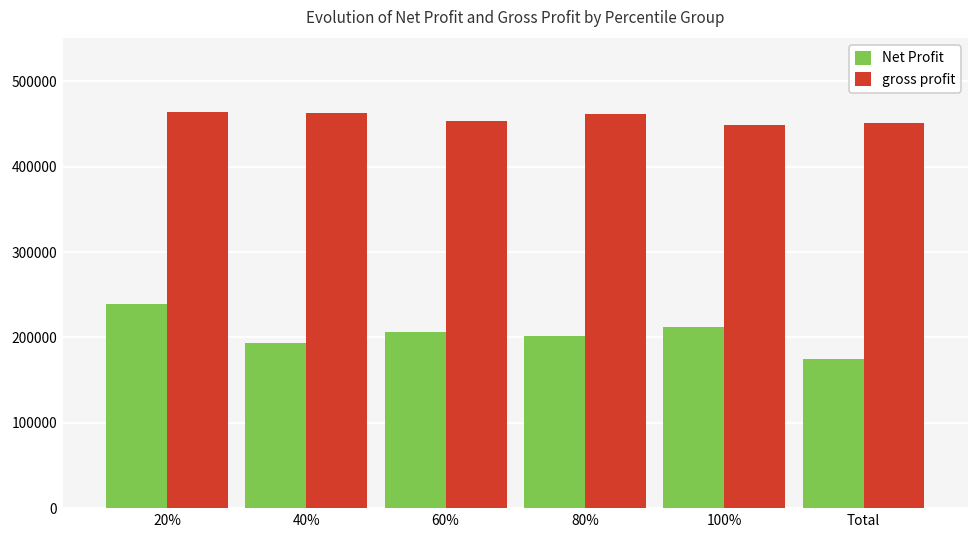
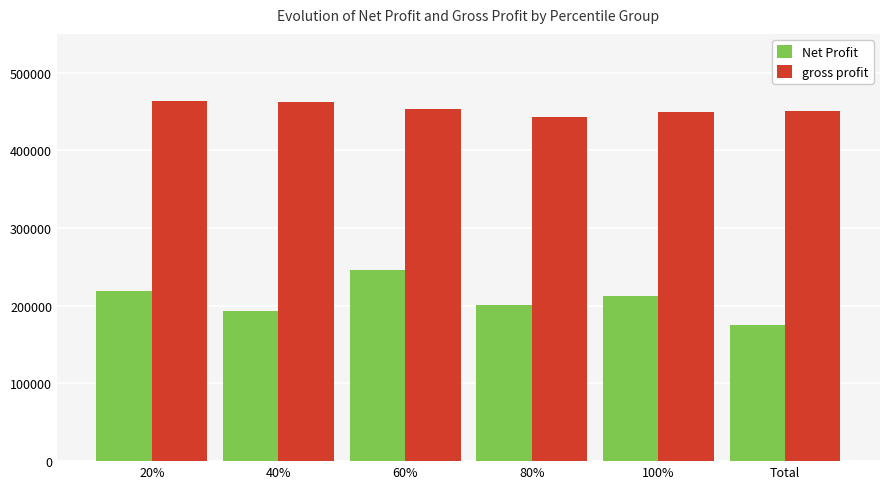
  {
    "Net Profit": {
-     "20%": 240000,
+     "20%": 220000,
      "40%": 190000,
-     "60%": 210000,
+     "60%": 250000,
      "80%": 200000,
      "100%": 210000,
      "Total": 180000
    },
    "gross profit": {
      "20%": 460000,
      "40%": 460000,
      "60%": 450000,
-     "80%": 460000,
+     "80%": 440000,
      "100%": 450000,
      "Total": 450000
    }
  }
